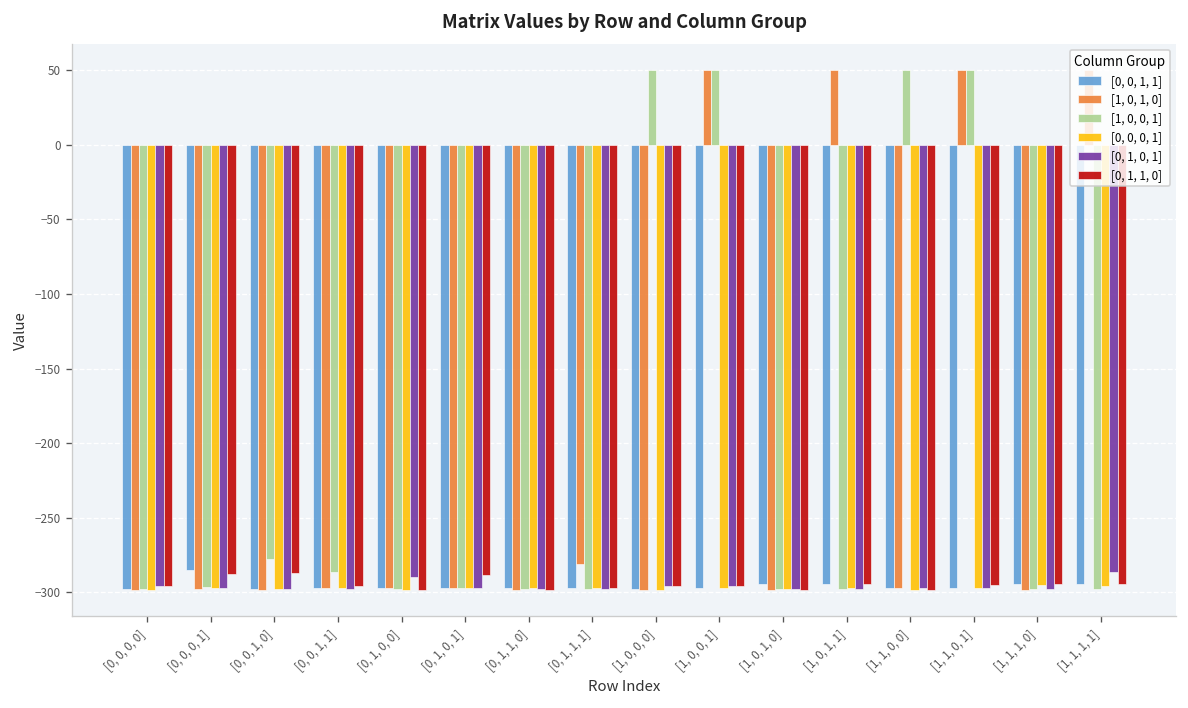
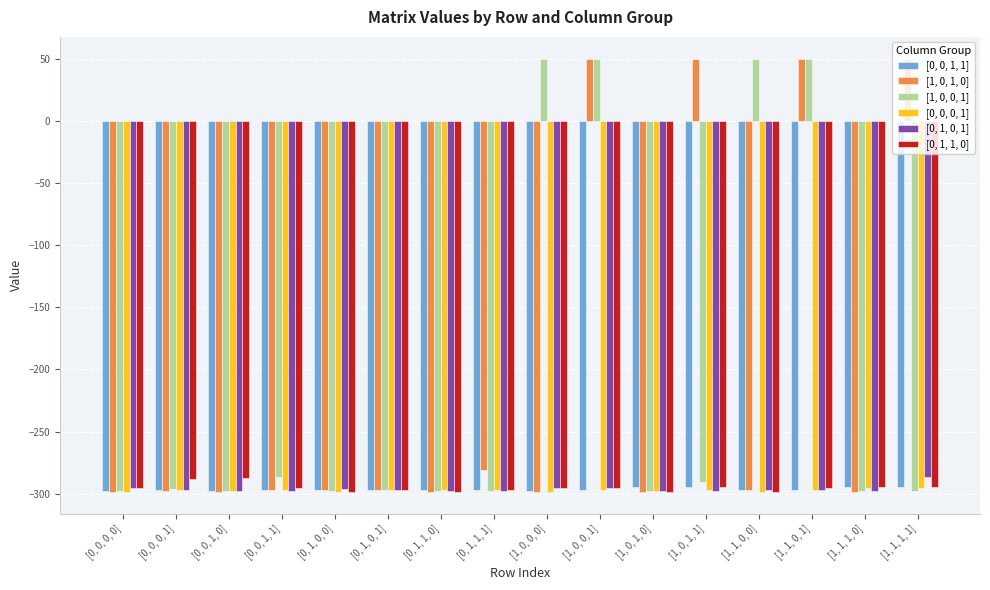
  {
    "[0, 0, 1, 1]": {
      "[0, 0, 0, 0]": -298,
-     "[0, 0, 0, 1]": -285,
+     "[0, 0, 0, 1]": -297,
      "[0, 0, 1, 0]": -298,
      "[0, 0, 1, 1]": -297,
      "[0, 1, 0, 0]": -297,
      "[0, 1, 0, 1]": -297,
      "[0, 1, 1, 0]": -297,
      "[0, 1, 1, 1]": -297,
      "[1, 0, 0, 0]": -298,
      "[1, 0, 0, 1]": -297,
      "[1, 0, 1, 0]": -295,
      "[1, 0, 1, 1]": -295,
      "[1, 1, 0, 0]": -297,
      "[1, 1, 0, 1]": -297,
      "[1, 1, 1, 0]": -295,
      "[1, 1, 1, 1]": -295
    },
    "[1, 0, 1, 0]": {
      "[0, 0, 0, 0]": -299,
      "[0, 0, 0, 1]": -298,
      "[0, 0, 1, 0]": -299,
      "[0, 0, 1, 1]": -297,
      "[0, 1, 0, 0]": -297,
      "[0, 1, 0, 1]": -297,
      "[0, 1, 1, 0]": -299,
      "[0, 1, 1, 1]": -281,
      "[1, 0, 0, 0]": -299,
      "[1, 0, 0, 1]": 50,
      "[1, 0, 1, 0]": -299,
      "[1, 0, 1, 1]": 50,
      "[1, 1, 0, 0]": -297,
      "[1, 1, 0, 1]": 50,
      "[1, 1, 1, 0]": -299
    },
    "[1, 0, 0, 1]": {
      "[0, 0, 0, 0]": -298,
      "[0, 0, 0, 1]": -296,
-     "[0, 0, 1, 0]": -278,
+     "[0, 0, 1, 0]": -298,
      "[0, 0, 1, 1]": -287,
      "[0, 1, 0, 0]": -298,
      "[0, 1, 0, 1]": -297,
      "[0, 1, 1, 0]": -298,
      "[0, 1, 1, 1]": -298,
      "[1, 0, 0, 0]": 50,
      "[1, 0, 0, 1]": 50,
      "[1, 0, 1, 0]": -298,
-     "[1, 0, 1, 1]": -298,
+     "[1, 0, 1, 1]": -291,
      "[1, 1, 0, 0]": 50,
      "[1, 1, 0, 1]": 50,
      "[1, 1, 1, 0]": -298,
      "[1, 1, 1, 1]": -298
    },
    "[0, 0, 0, 1]": {
      "[0, 0, 0, 0]": -298,
      "[0, 0, 0, 1]": -297,
      "[0, 0, 1, 0]": -298,
      "[0, 0, 1, 1]": -297,
      "[0, 1, 0, 0]": -298,
      "[0, 1, 0, 1]": -297,
      "[0, 1, 1, 0]": -297,
      "[0, 1, 1, 1]": -297,
      "[1, 0, 0, 0]": -298,
      "[1, 0, 0, 1]": -297,
      "[1, 0, 1, 0]": -298,
      "[1, 0, 1, 1]": -297,
      "[1, 1, 0, 0]": -298,
      "[1, 1, 0, 1]": -297,
      "[1, 1, 1, 0]": -295,
      "[1, 1, 1, 1]": -296
    },
    "[0, 1, 0, 1]": {
      "[0, 0, 0, 0]": -296,
      "[0, 0, 0, 1]": -297,
      "[0, 0, 1, 0]": -298,
      "[0, 0, 1, 1]": -298,
-     "[0, 1, 0, 0]": -290,
+     "[0, 1, 0, 0]": -296,
      "[0, 1, 0, 1]": -297,
      "[0, 1, 1, 0]": -298,
      "[0, 1, 1, 1]": -298,
      "[1, 0, 0, 0]": -296,
      "[1, 0, 0, 1]": -296,
      "[1, 0, 1, 0]": -298,
      "[1, 0, 1, 1]": -298,
      "[1, 1, 0, 0]": -297,
      "[1, 1, 0, 1]": -297,
      "[1, 1, 1, 0]": -298,
      "[1, 1, 1, 1]": -286
    },
    "[0, 1, 1, 0]": {
      "[0, 0, 0, 0]": -296,
      "[0, 0, 0, 1]": -288,
      "[0, 0, 1, 0]": -287,
      "[0, 0, 1, 1]": -296,
      "[0, 1, 0, 0]": -299,
-     "[0, 1, 0, 1]": -288,
+     "[0, 1, 0, 1]": -297,
      "[0, 1, 1, 0]": -299,
      "[0, 1, 1, 1]": -297,
      "[1, 0, 0, 0]": -296,
      "[1, 0, 0, 1]": -296,
      "[1, 0, 1, 0]": -299,
      "[1, 0, 1, 1]": -295,
      "[1, 1, 0, 0]": -299,
      "[1, 1, 0, 1]": -295,
      "[1, 1, 1, 0]": -295,
      "[1, 1, 1, 1]": -295
    }
  }
